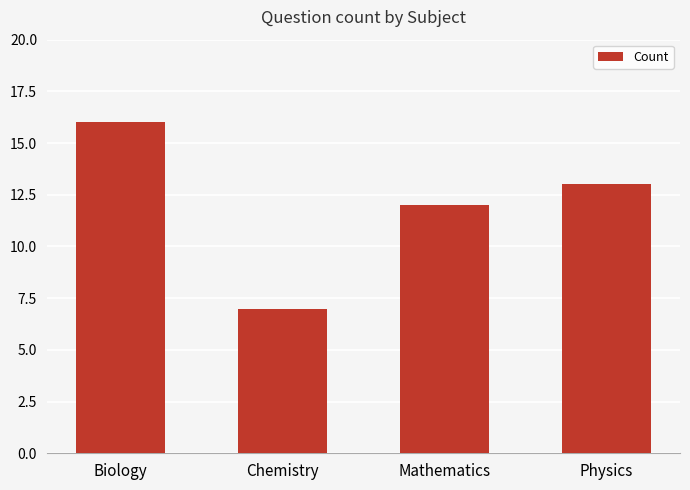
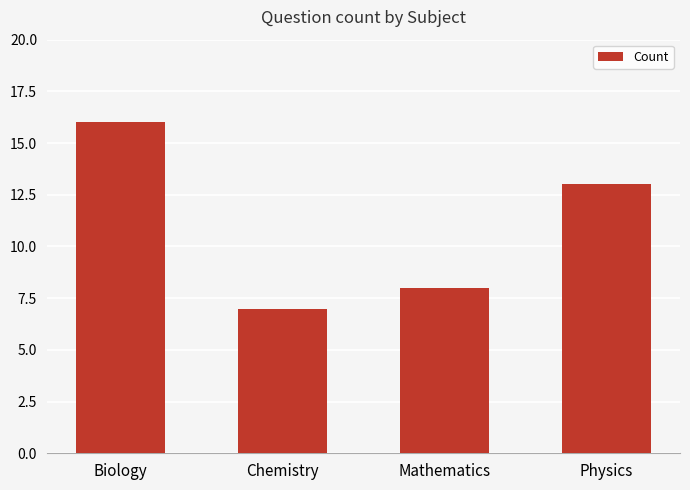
  {
    "Biology": 16,
    "Chemistry": 7,
-   "Mathematics": 12,
+   "Mathematics": 8,
    "Physics": 13
  }
